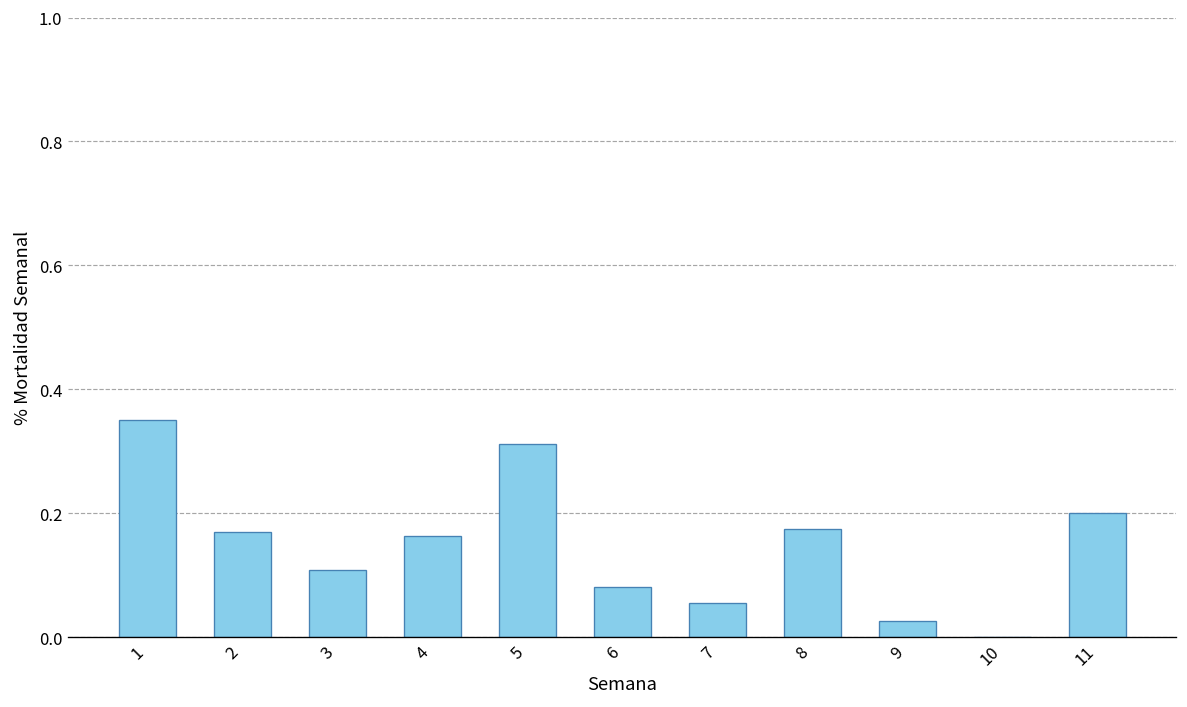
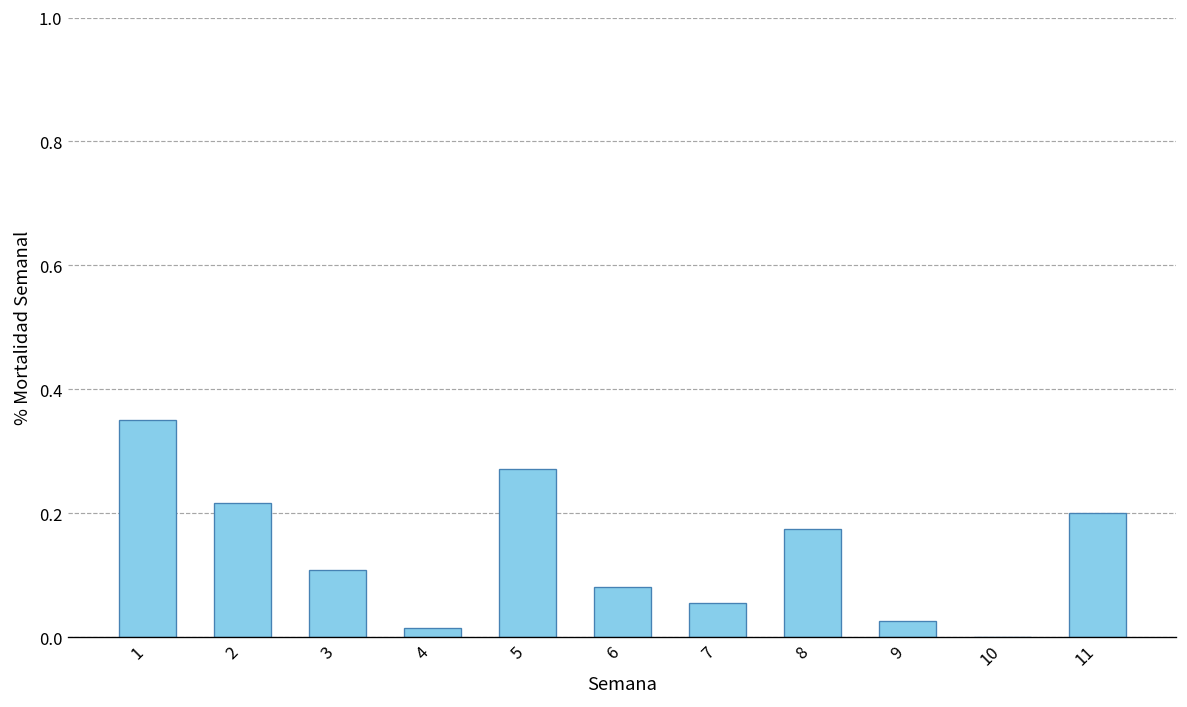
  {
    "1": 0.35,
-   "2": 0.17,
+   "2": 0.22,
    "3": 0.11,
-   "4": 0.16,
-   "5": 0.31,
+   "4": 0.02,
+   "5": 0.27,
    "6": 0.08,
    "7": 0.05,
    "8": 0.18,
    "9": 0.03,
    "10": 0.00,
    "11": 0.20
  }
